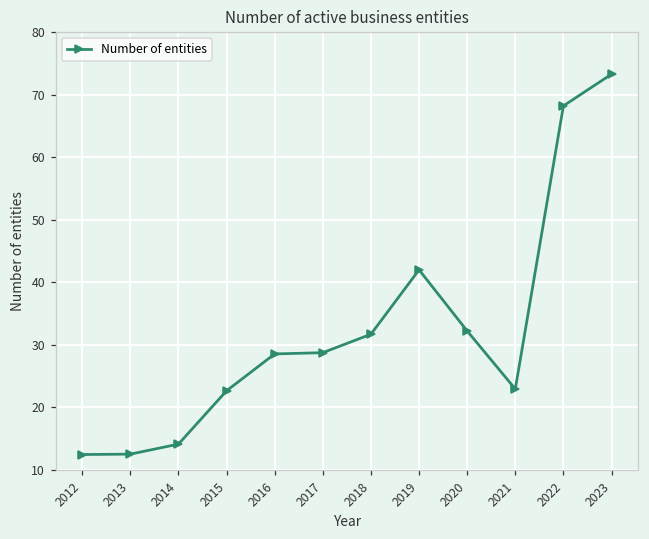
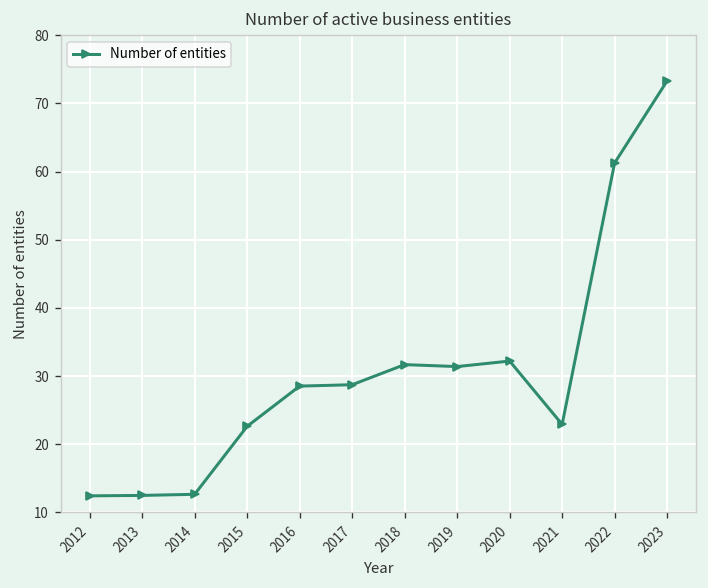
  {
    "2012": 12,
    "2013": 13,
-   "2014": 14,
+   "2014": 13,
    "2015": 23,
    "2016": 29,
    "2017": 29,
    "2018": 32,
-   "2019": 42,
+   "2019": 31,
    "2020": 32,
    "2021": 23,
-   "2022": 68,
+   "2022": 61,
    "2023": 73
  }
